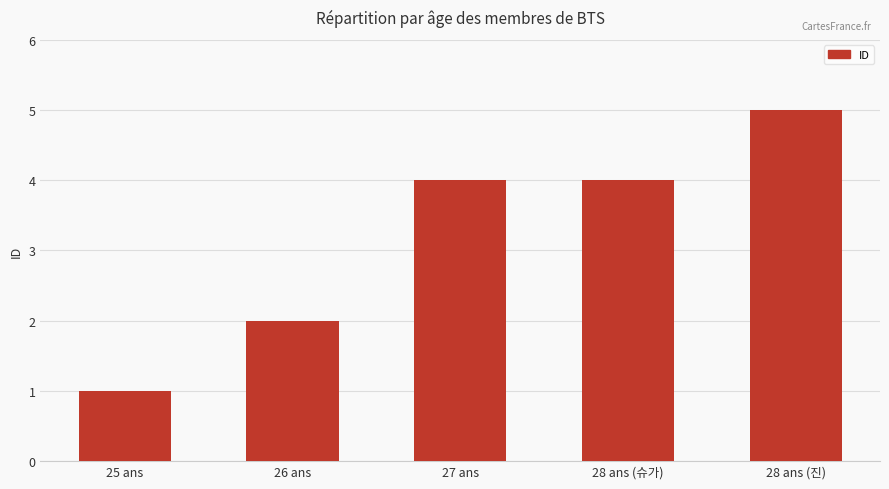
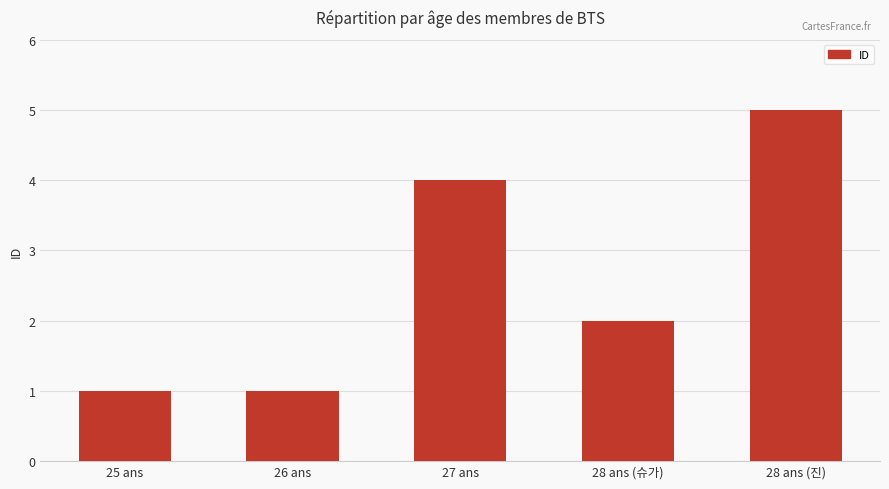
  {
    "25 ans": 1,
-   "26 ans": 2,
+   "26 ans": 1,
    "27 ans": 4,
-   "28 ans (슈가)": 4,
+   "28 ans (슈가)": 2,
    "28 ans (진)": 5
  }
